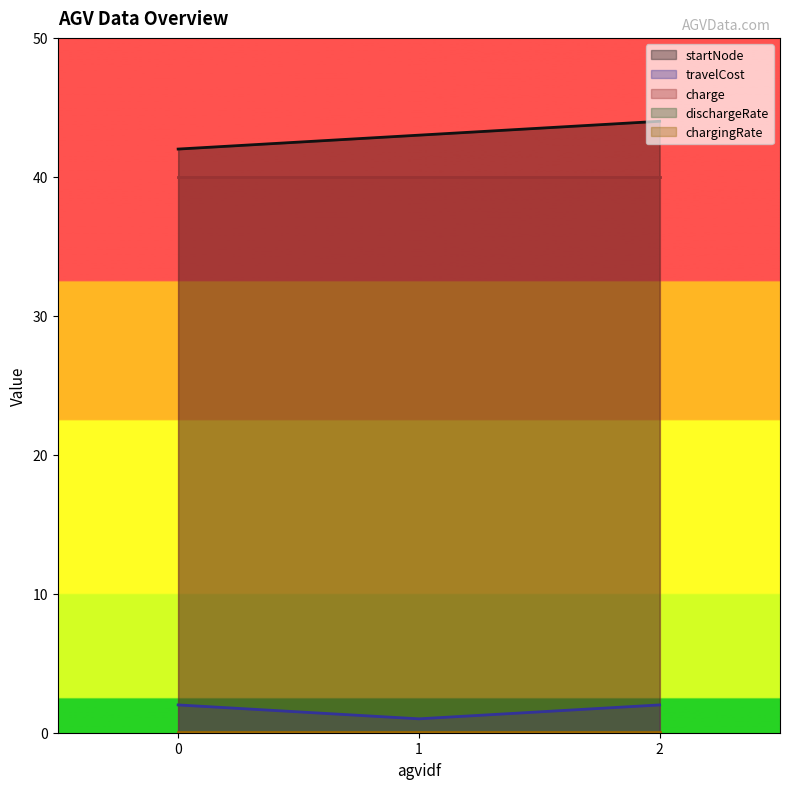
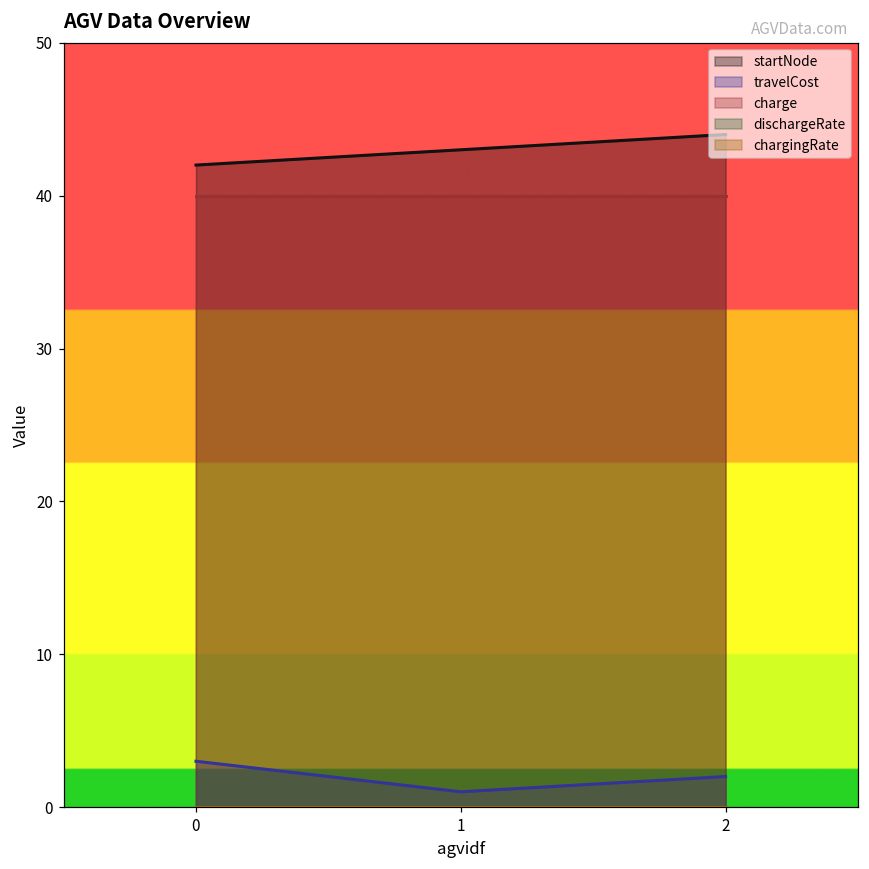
  {
    "travelCost": {
-     "0": 2,
+     "0": 3,
      "1": 1,
      "2": 2
    }
  }
